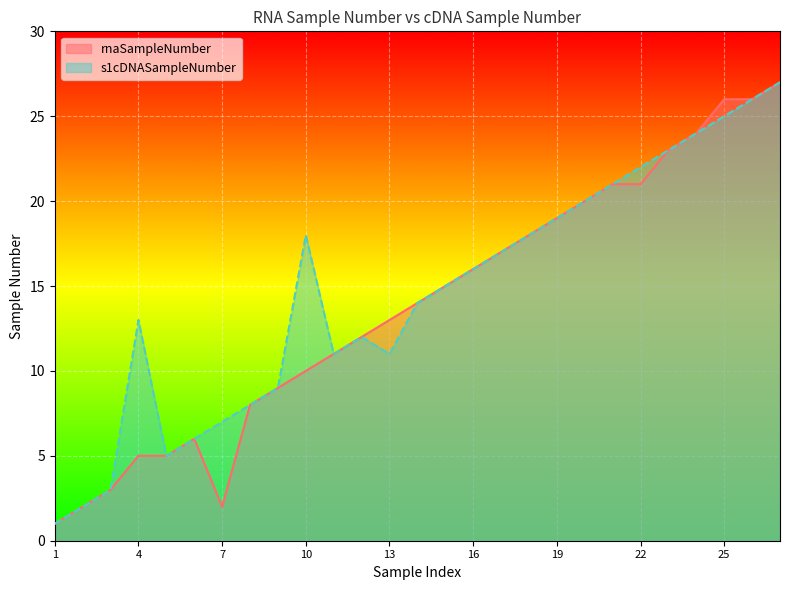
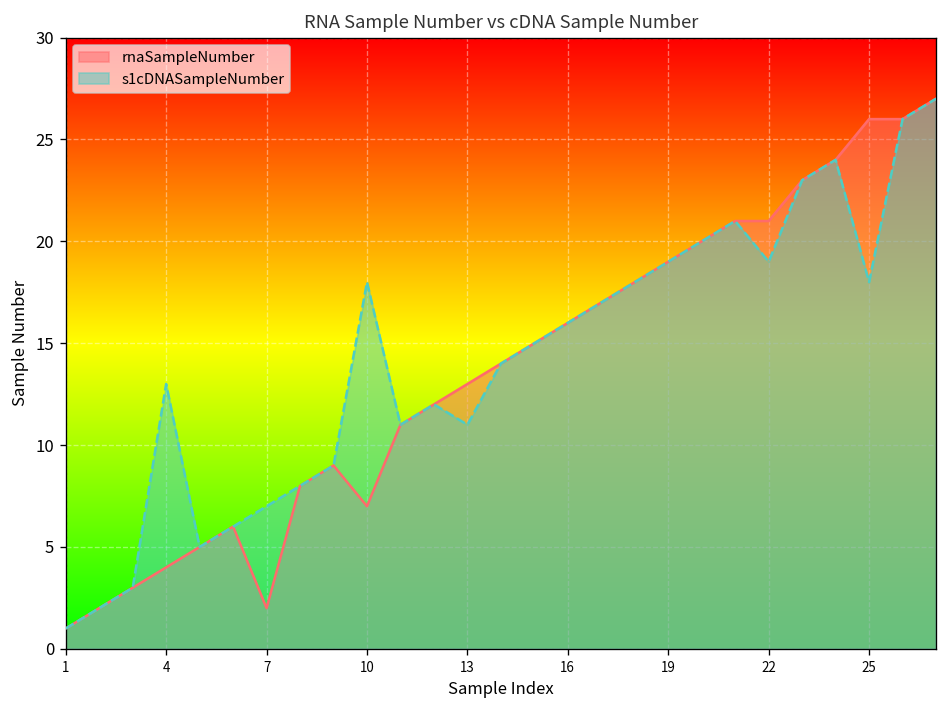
  {
    "rnaSampleNumber": {
-     "4": 5,
+     "4": 4,
      "7": 2,
-     "10": 10,
+     "10": 7,
      "13": 13,
      "22": 21,
      "25": 26
    },
    "s1cDNASampleNumber": {
      "4": 13,
      "7": 7,
      "10": 18,
      "13": 11,
-     "22": 22,
-     "25": 25
+     "22": 19,
+     "25": 18
    }
  }
